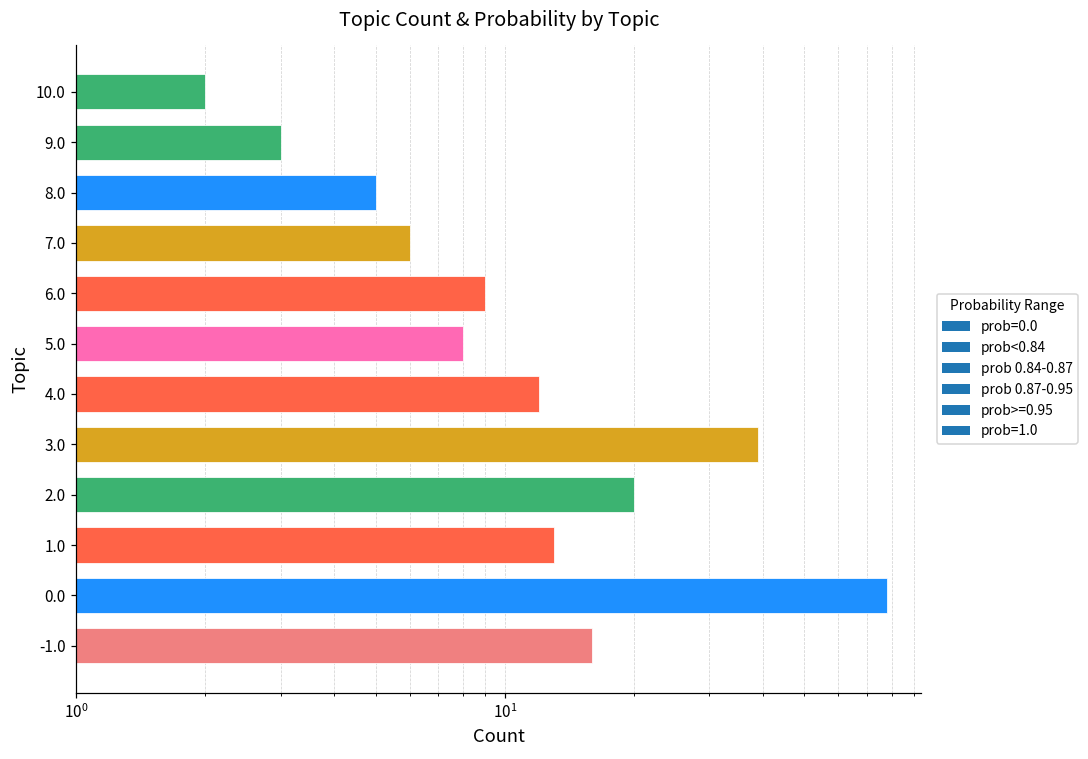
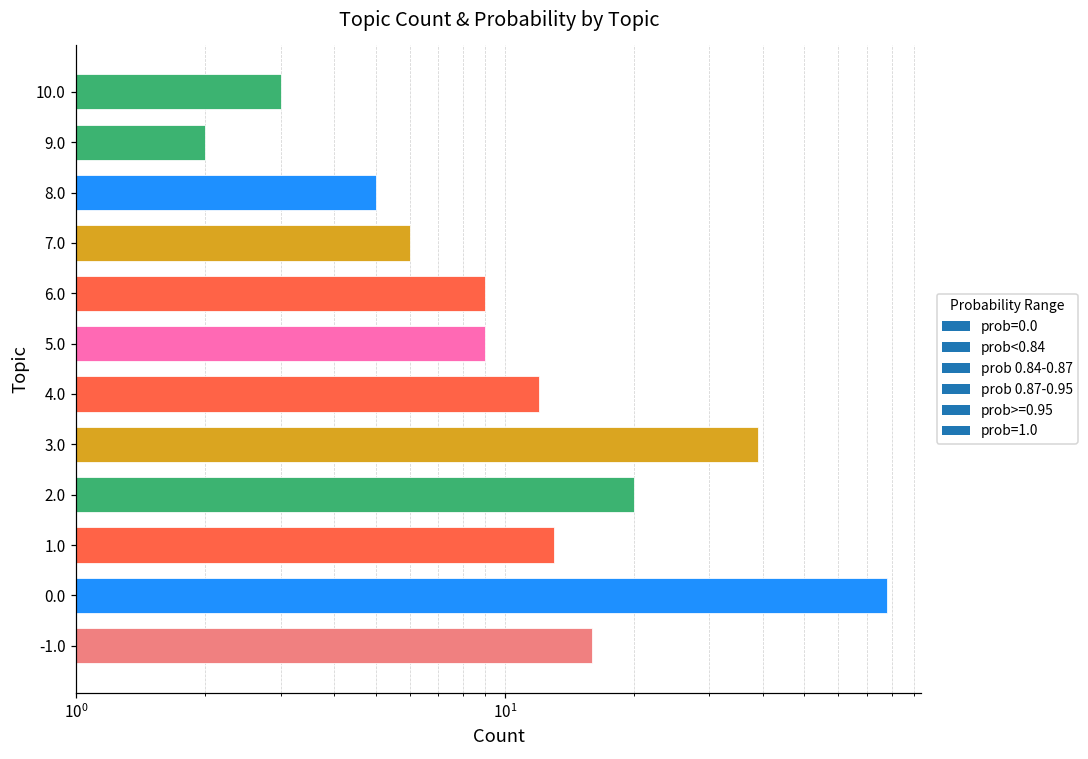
  {
-   "10.0": 2,
-   "9.0": 3,
+   "10.0": 3,
+   "9.0": 2,
    "8.0": 5,
    "7.0": 6,
    "6.0": 9,
-   "5.0": 8,
+   "5.0": 9,
    "4.0": 12,
    "3.0": 39,
    "2.0": 20,
    "1.0": 13,
    "0.0": 78,
    "-1.0": 16
  }
